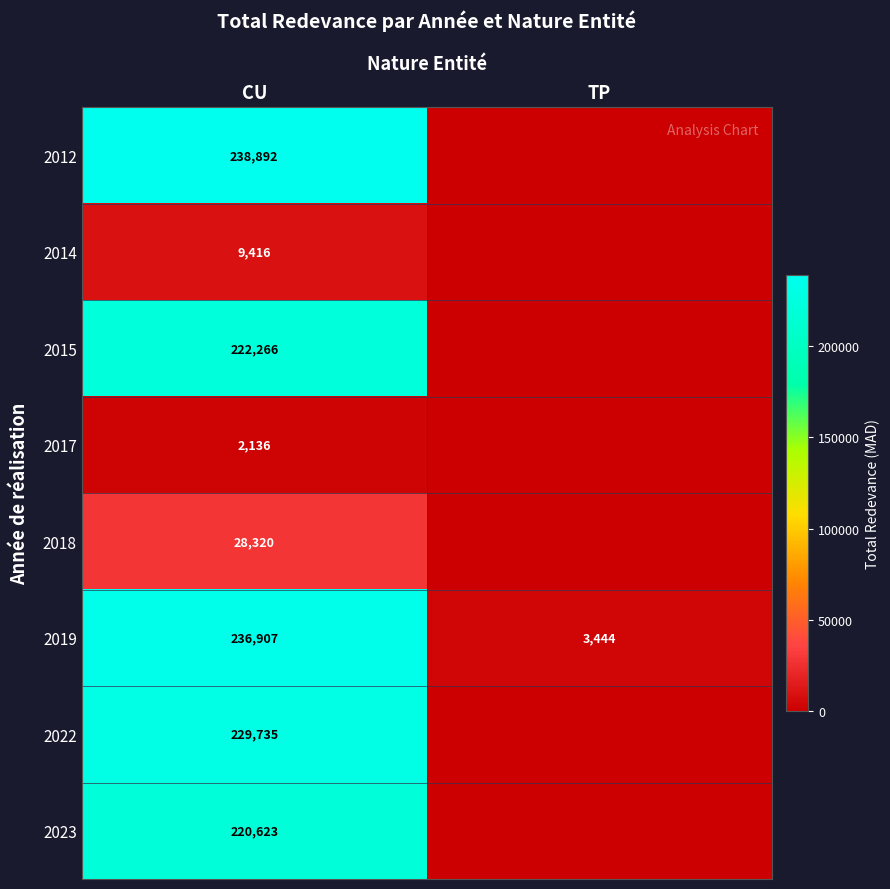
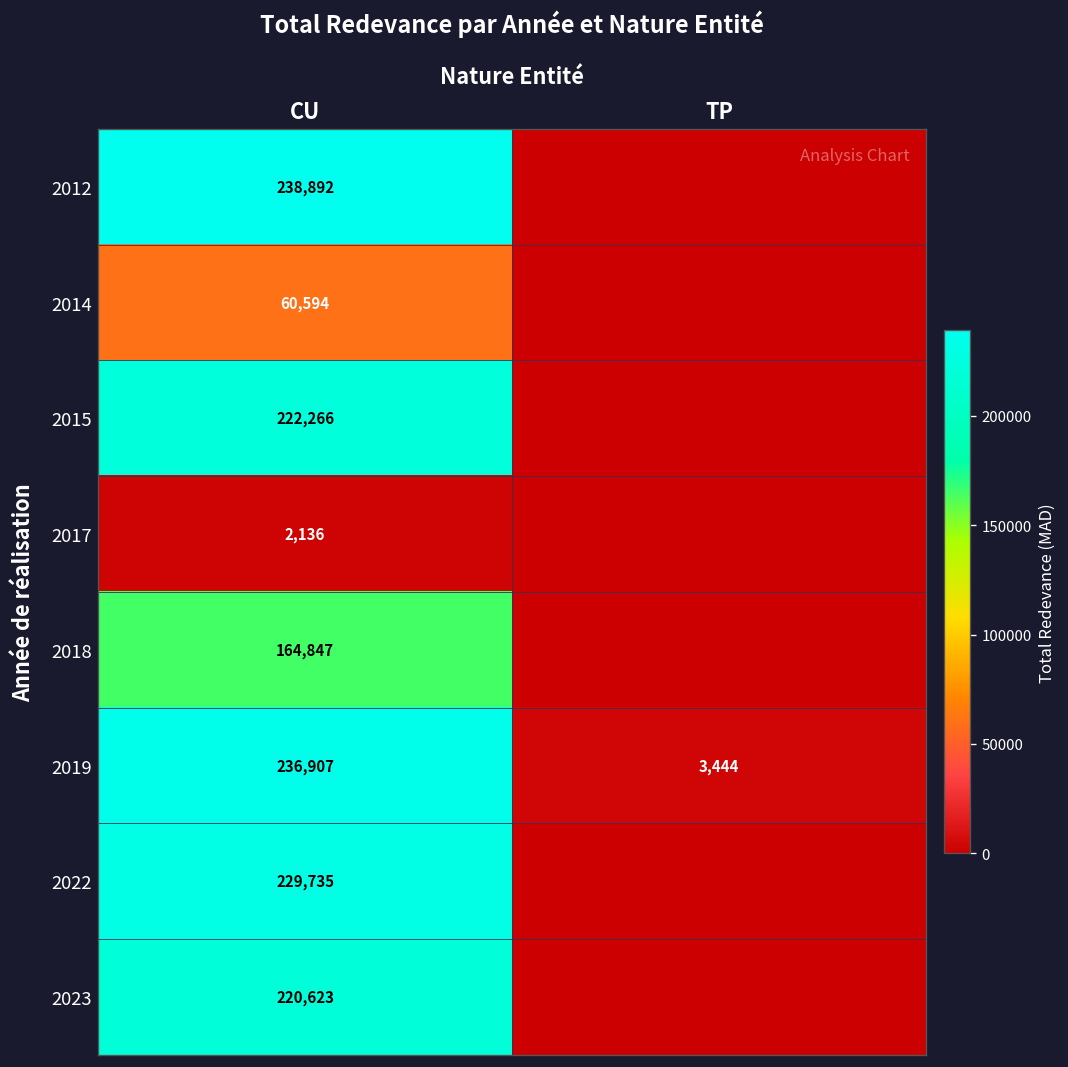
  {
    "2012": {
      "CU": "238,892"
    },
    "2014": {
-     "CU": "9,416"
+     "CU": "60,594"
    },
    "2015": {
      "CU": "222,266"
    },
    "2017": {
      "CU": "2,136"
    },
    "2018": {
-     "CU": "28,320"
+     "CU": "164,847"
    },
    "2019": {
      "CU": "236,907",
      "TP": "3,444"
    },
    "2022": {
      "CU": "229,735"
    },
    "2023": {
      "CU": "220,623"
    }
  }
